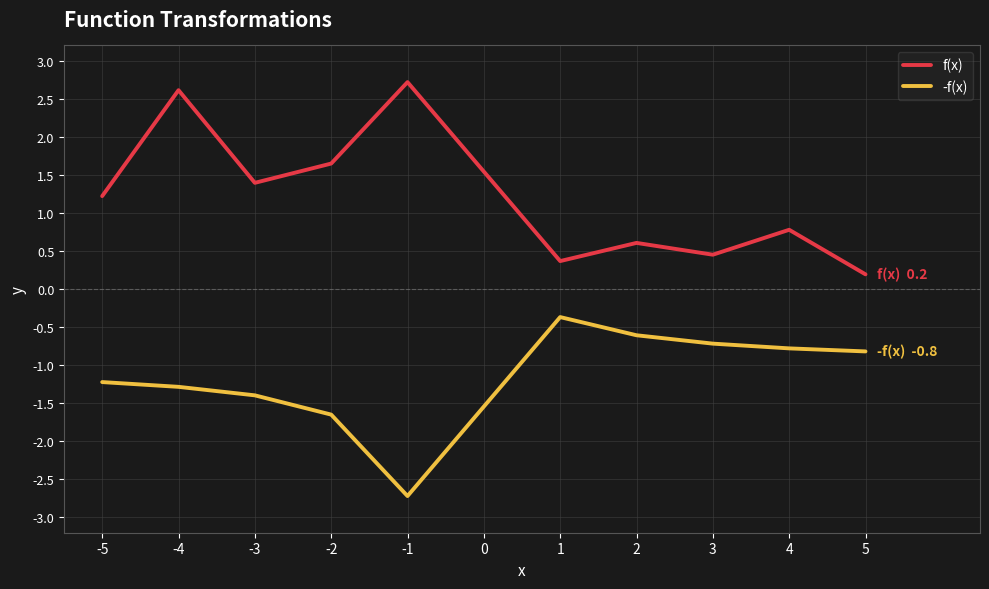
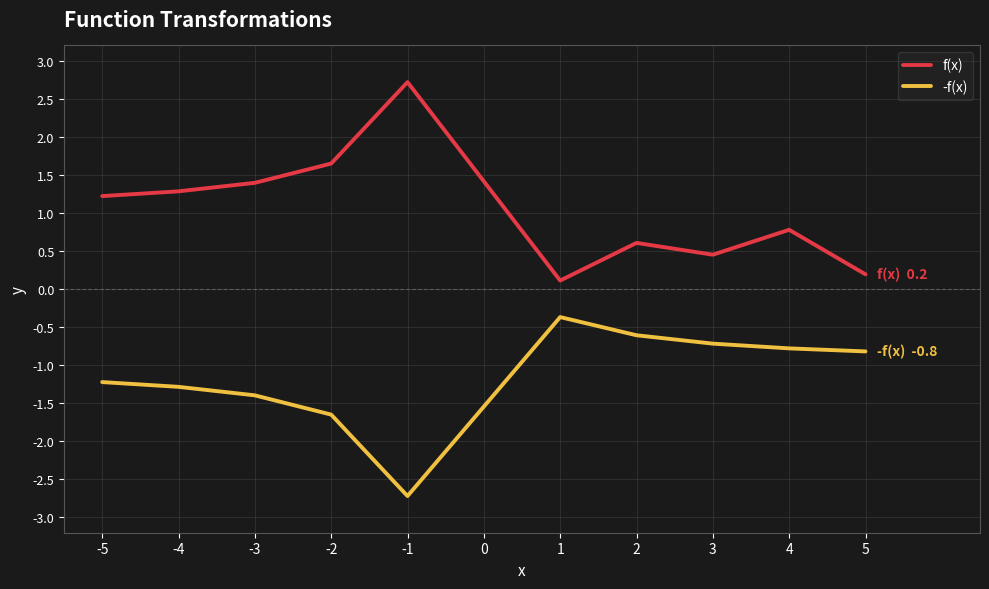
  {
    "f(x)": {
      "-5": 1.2,
-     "-4": 2.6,
+     "-4": 1.3,
      "-3": 1.4,
      "-2": 1.6,
      "-1": 2.7,
-     "1": 0.4,
+     "1": 0.1,
      "2": 0.6,
      "3": 0.5,
      "4": 0.8
    },
    "-f(x)": {
      "5": -0.8
    }
  }
